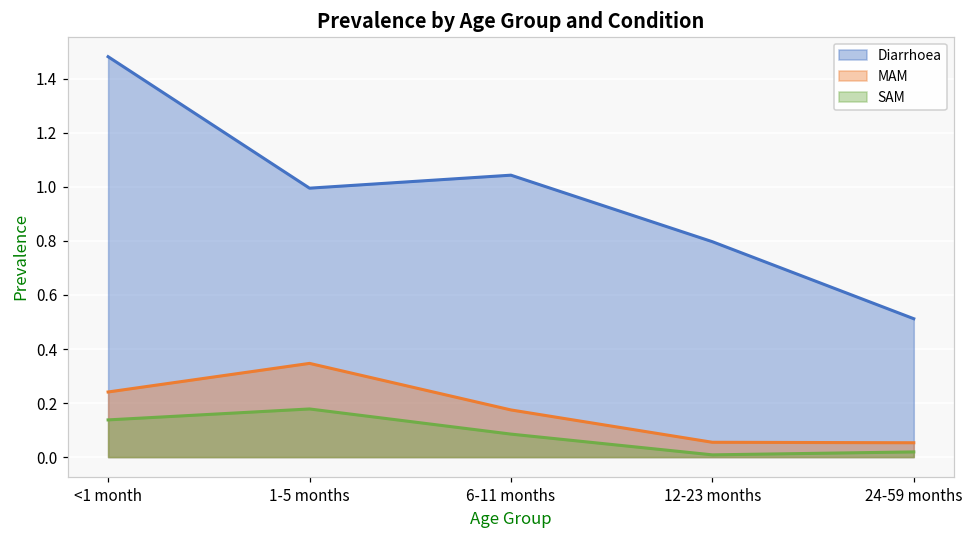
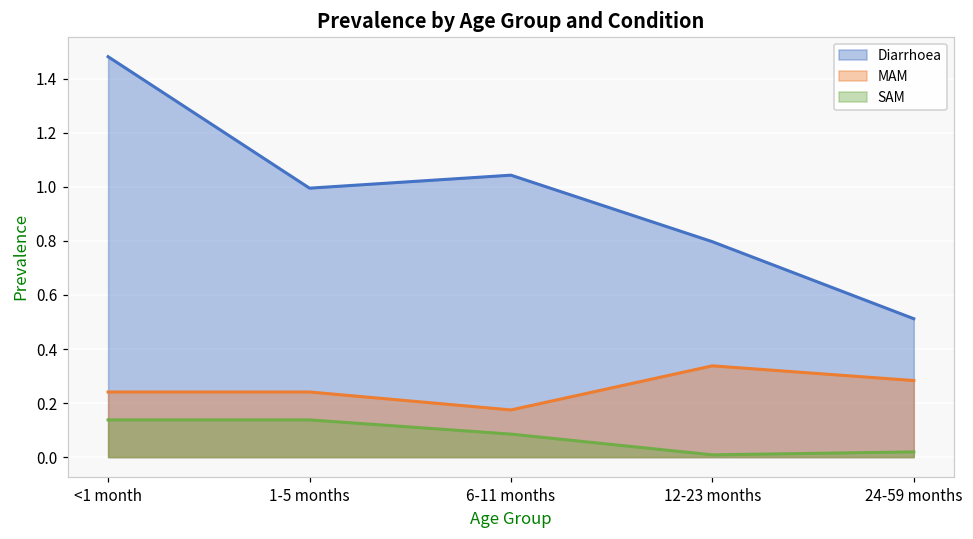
  {
    "Diarrhoea": {
      "<1 month": 1.48,
      "1-5 months": 1.00,
      "6-11 months": 1.04,
      "12-23 months": 0.80,
      "24-59 months": 0.51
    },
    "MAM": {
      "<1 month": 0.24,
-     "1-5 months": 0.35,
+     "1-5 months": 0.24,
      "6-11 months": 0.17,
-     "12-23 months": 0.05,
-     "24-59 months": 0.05
+     "12-23 months": 0.34,
+     "24-59 months": 0.28
    },
    "SAM": {
      "<1 month": 0.14,
-     "1-5 months": 0.18,
+     "1-5 months": 0.14,
      "6-11 months": 0.09,
      "12-23 months": 0.01,
      "24-59 months": 0.02
    }
  }
